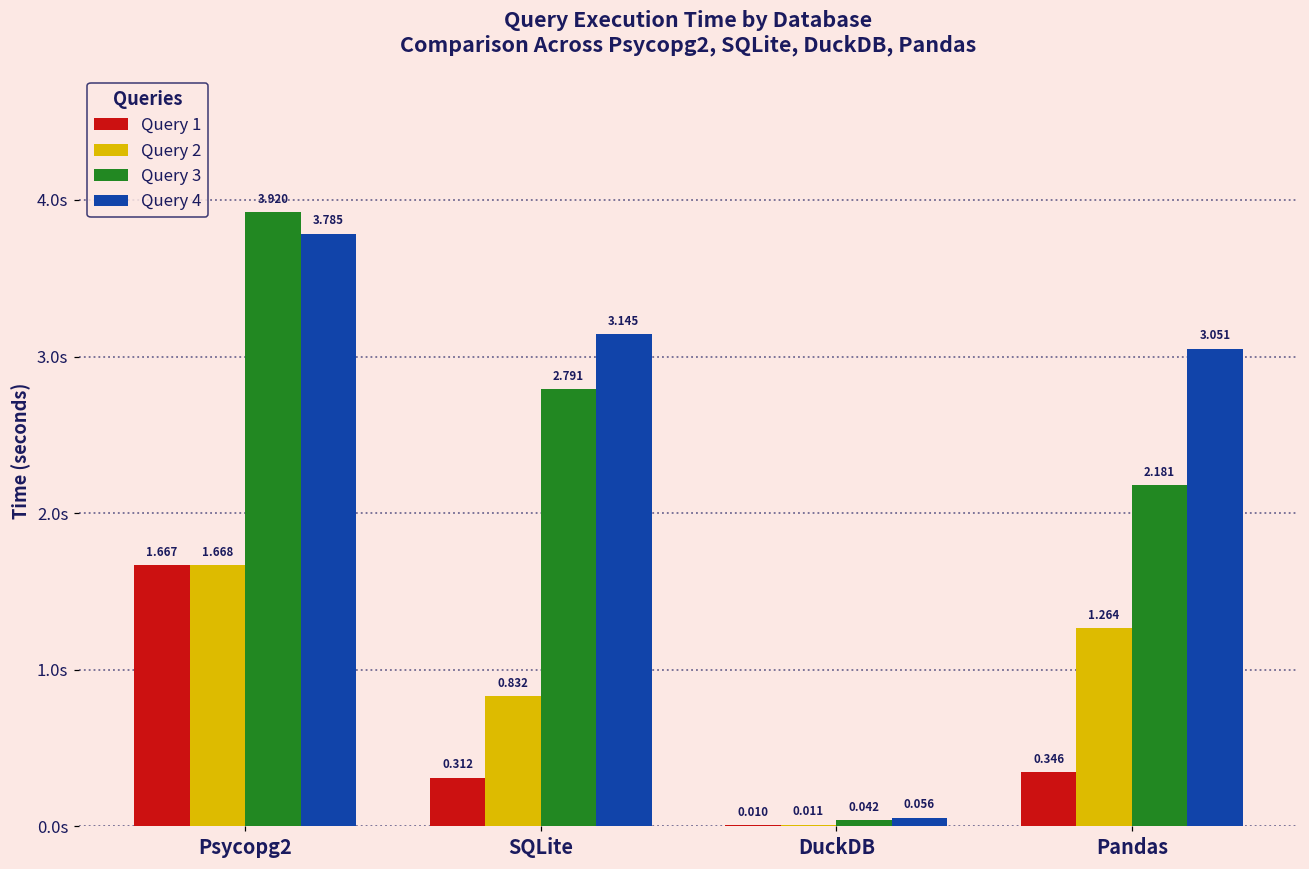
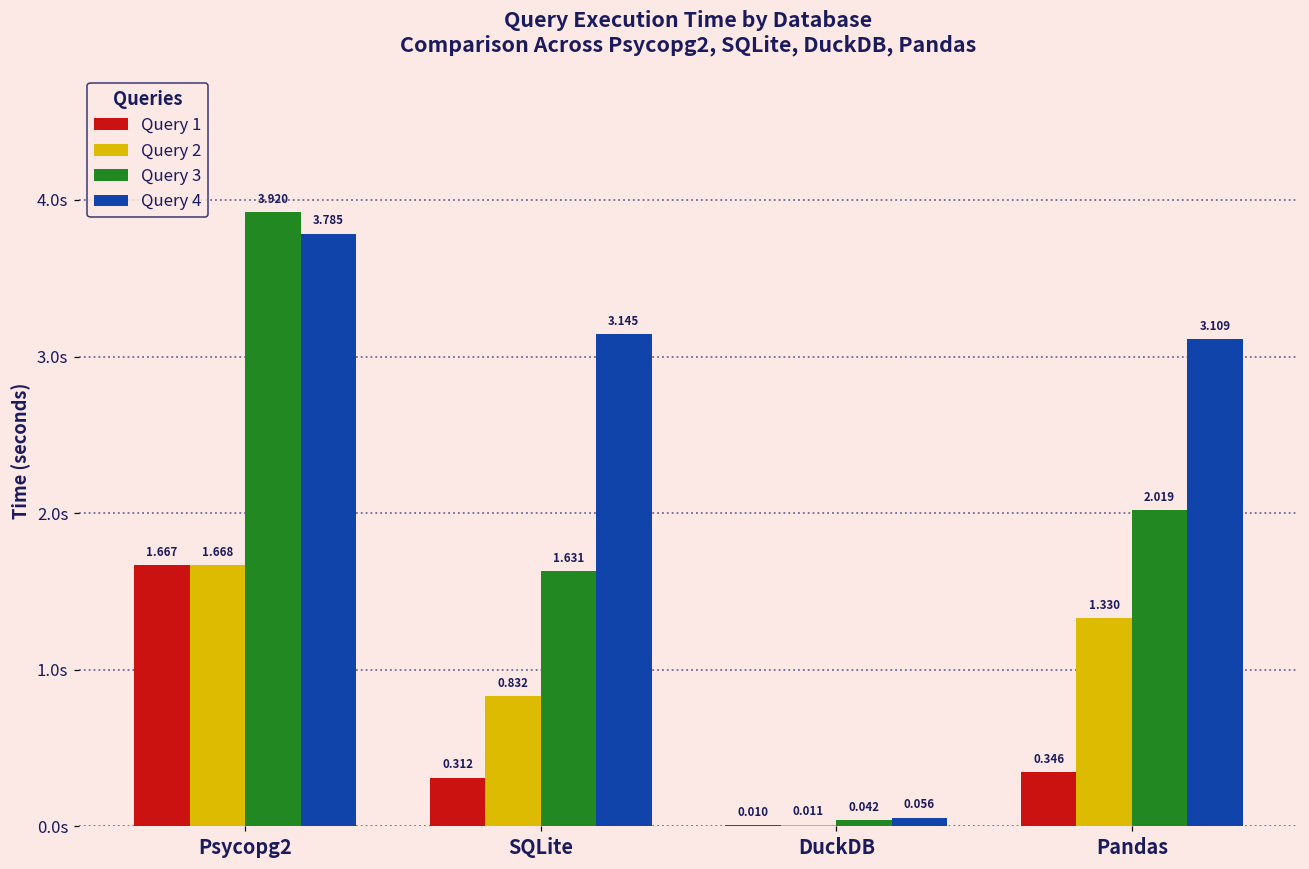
  {
    "Query 1": {
      "Psycopg2": 1.667,
      "SQLite": 0.312,
      "DuckDB": 0.010,
      "Pandas": 0.346
    },
    "Query 2": {
      "Psycopg2": 1.668,
      "SQLite": 0.832,
      "DuckDB": 0.011,
-     "Pandas": 1.264
+     "Pandas": 1.330
    },
    "Query 3": {
      "Psycopg2": 3.920,
-     "SQLite": 2.791,
+     "SQLite": 1.631,
      "DuckDB": 0.042,
-     "Pandas": 2.181
+     "Pandas": 2.019
    },
    "Query 4": {
      "Psycopg2": 3.785,
      "SQLite": 3.145,
      "DuckDB": 0.056,
-     "Pandas": 3.051
+     "Pandas": 3.109
    }
  }
